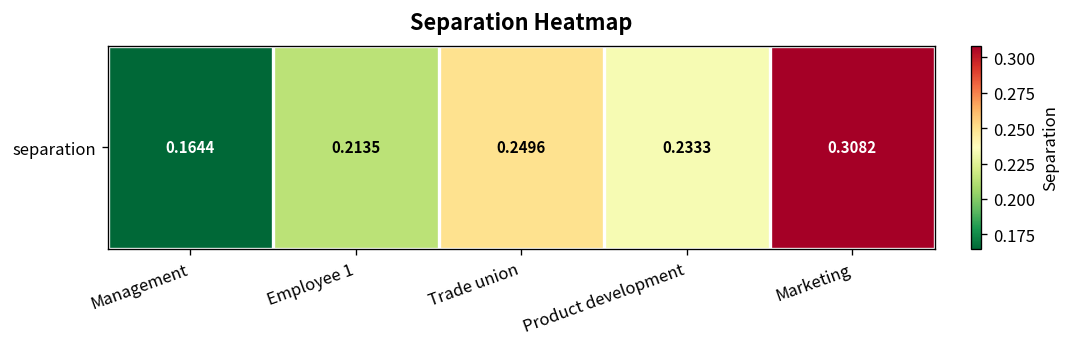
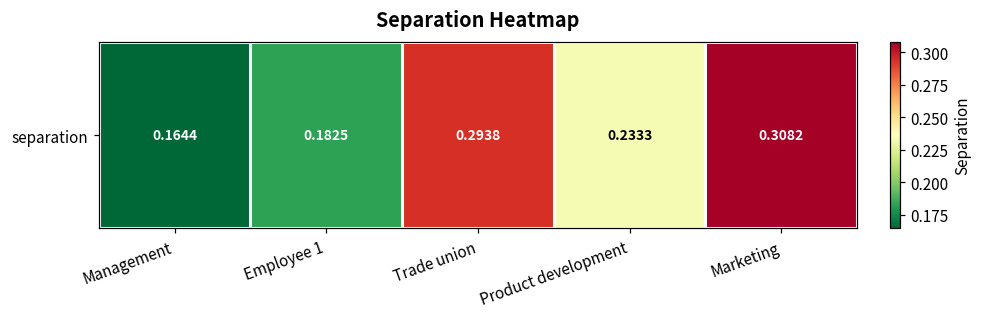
  {
    "separation": {
      "Management": 0.1644,
-     "Employee 1": 0.2135,
-     "Trade union": 0.2496,
+     "Employee 1": 0.1825,
+     "Trade union": 0.2938,
      "Product development": 0.2333,
      "Marketing": 0.3082
    }
  }
